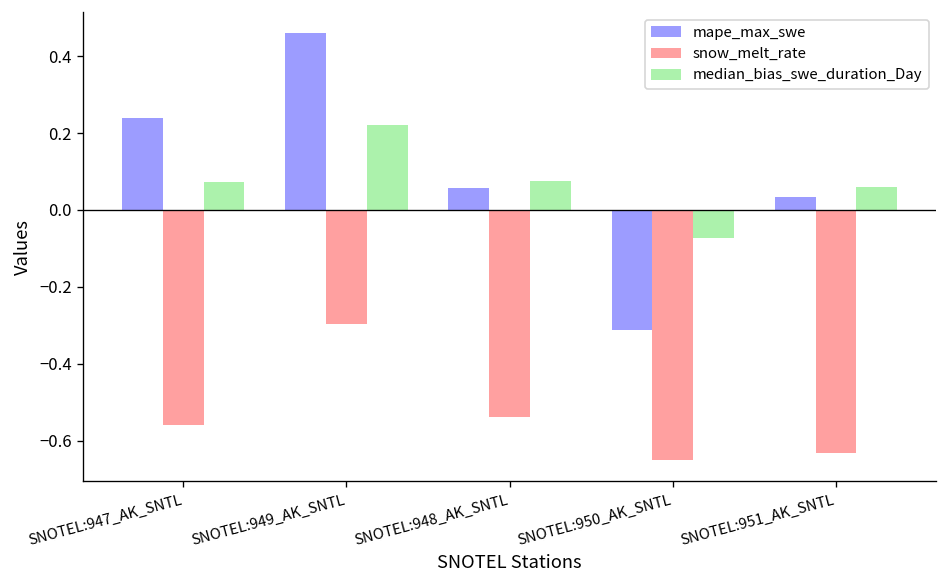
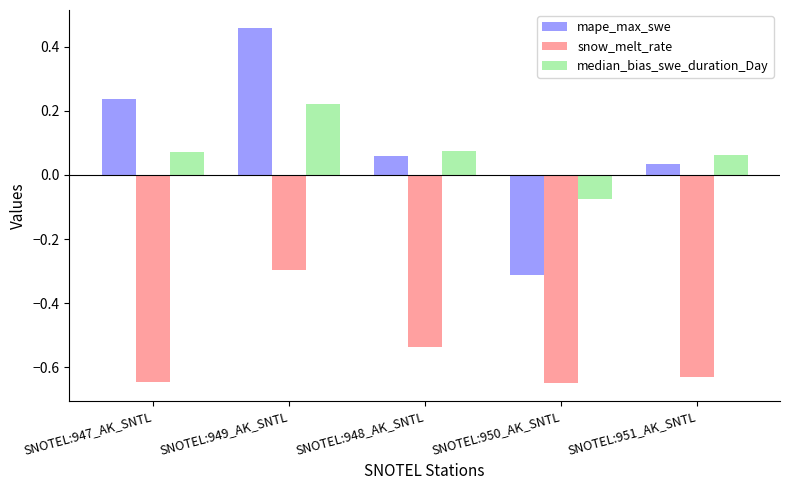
  {
    "mape_max_swe": {
      "SNOTEL:947_AK_SNTL": 0.24,
      "SNOTEL:949_AK_SNTL": 0.46,
      "SNOTEL:948_AK_SNTL": 0.06,
      "SNOTEL:950_AK_SNTL": -0.31,
      "SNOTEL:951_AK_SNTL": 0.03
    },
    "snow_melt_rate": {
-     "SNOTEL:947_AK_SNTL": -0.56,
+     "SNOTEL:947_AK_SNTL": -0.65,
      "SNOTEL:949_AK_SNTL": -0.30,
      "SNOTEL:948_AK_SNTL": -0.54,
      "SNOTEL:950_AK_SNTL": -0.65,
      "SNOTEL:951_AK_SNTL": -0.63
    },
    "median_bias_swe_duration_Day": {
      "SNOTEL:947_AK_SNTL": 0.07,
      "SNOTEL:949_AK_SNTL": 0.22,
      "SNOTEL:948_AK_SNTL": 0.08,
      "SNOTEL:950_AK_SNTL": -0.07,
      "SNOTEL:951_AK_SNTL": 0.06
    }
  }
